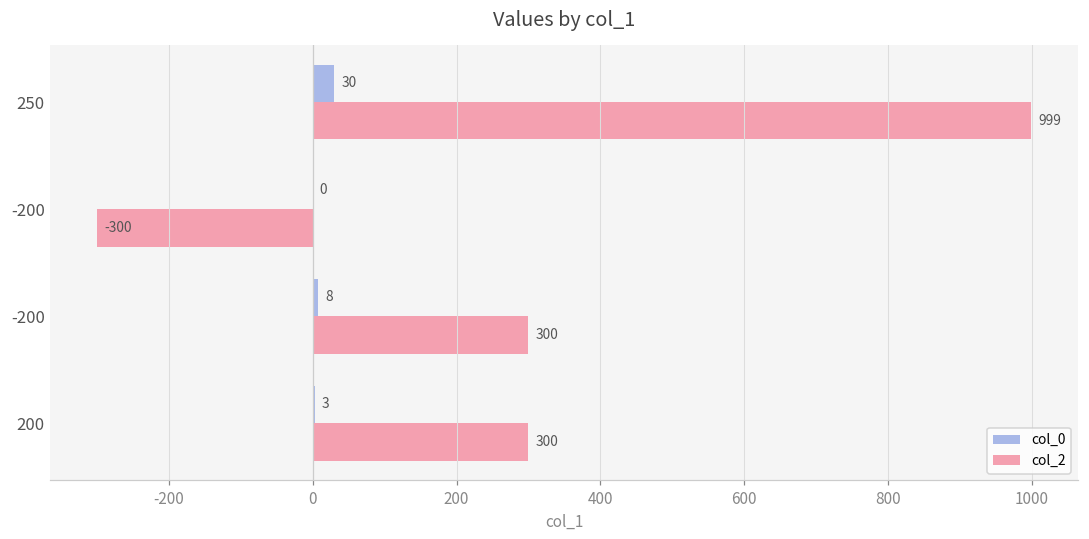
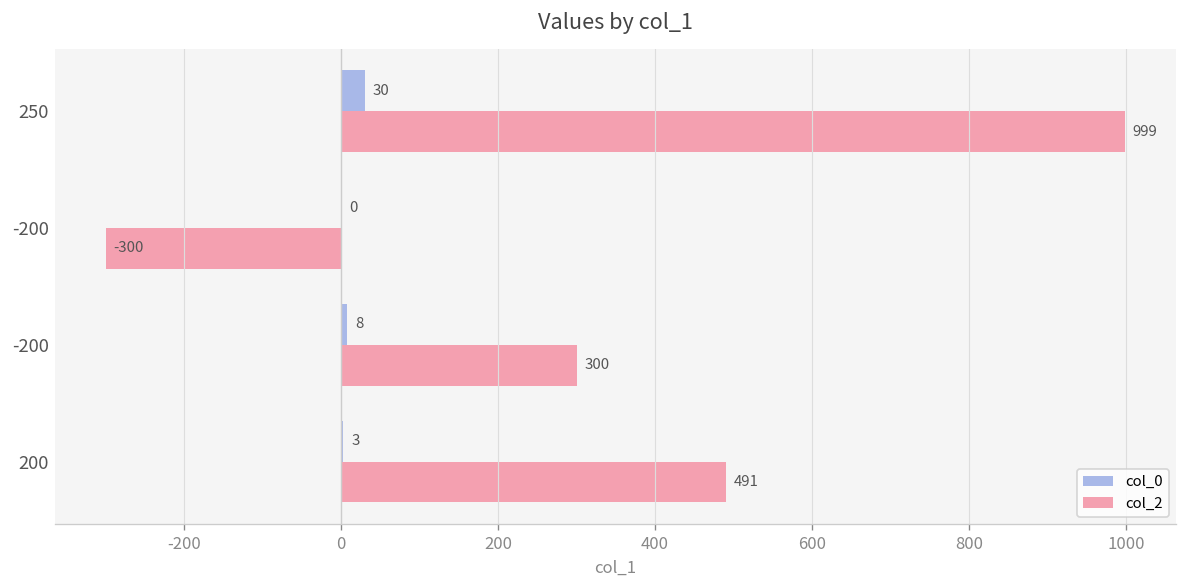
  {
    "col_0": {
      "250": 30,
      "200": 3
    },
    "col_2": {
      "250": 999,
-     "200": 300
+     "200": 491
    }
  }
